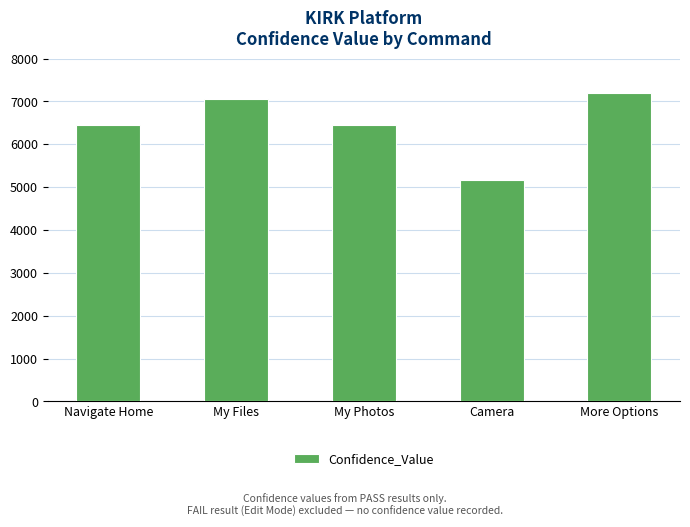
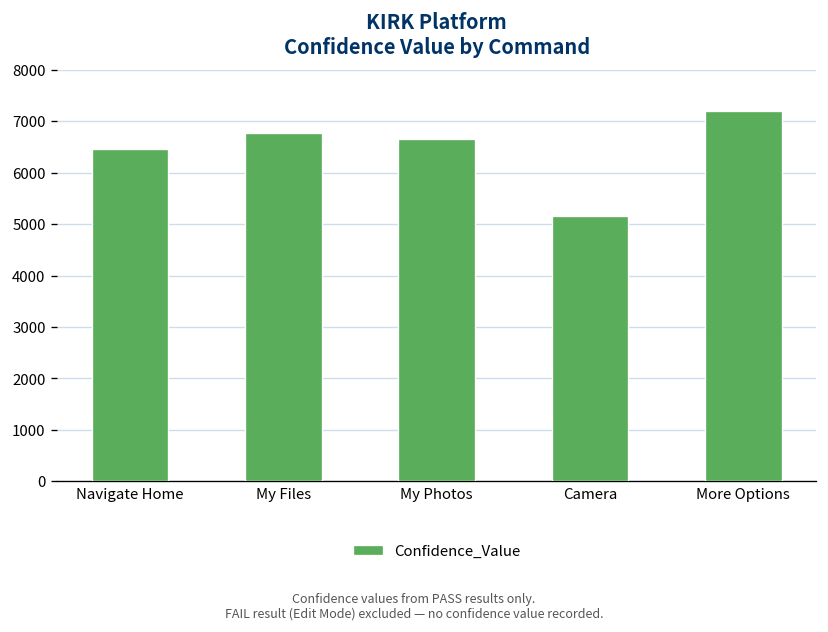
  {
    "Navigate Home": 6500,
-   "My Files": 7100,
-   "My Photos": 6500,
+   "My Files": 6800,
+   "My Photos": 6700,
    "Camera": 5200,
    "More Options": 7200
  }
